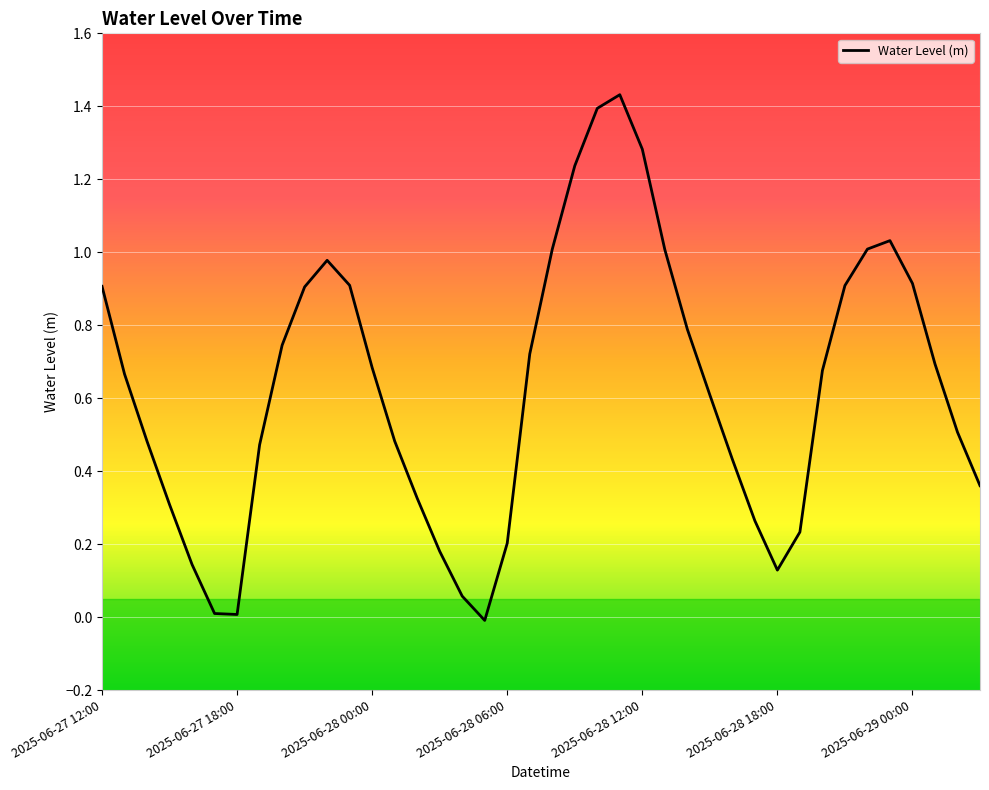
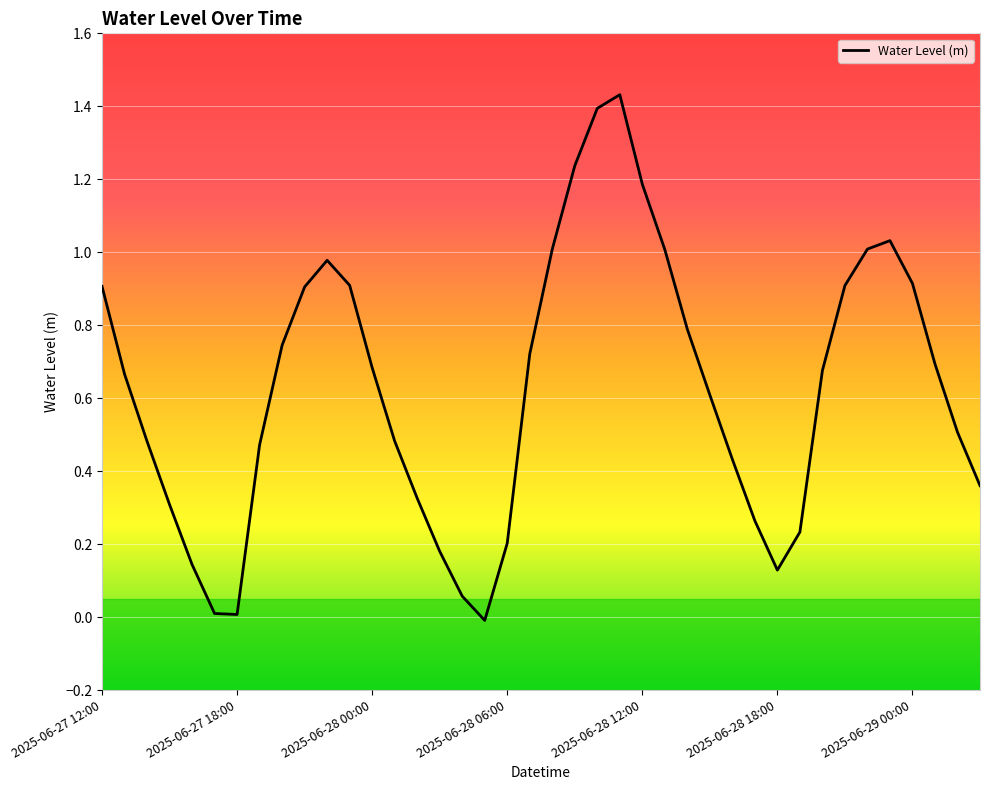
  {
    "2025-06-27 12:00": 0.91,
    "2025-06-28 00:00": 0.68,
    "2025-06-28 06:00": 0.20,
-   "2025-06-28 12:00": 1.28,
+   "2025-06-28 12:00": 1.19,
    "2025-06-28 18:00": 0.13,
    "2025-06-29 00:00": 0.91
  }
